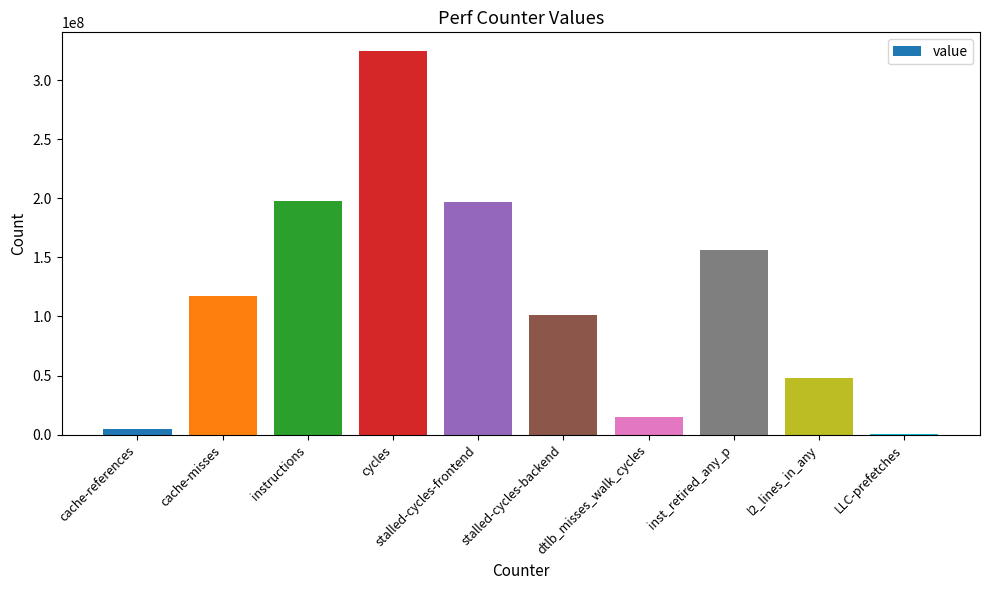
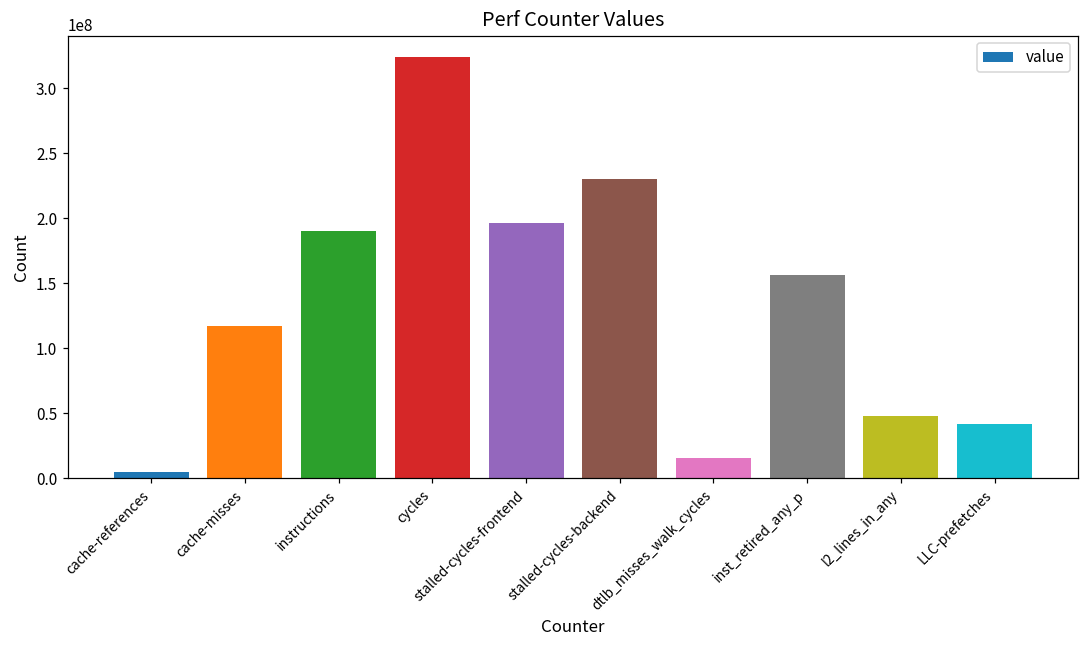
  {
    "cache-references": 5000000,
    "cache-misses": 117000000,
-   "instructions": 197000000,
+   "instructions": 190000000,
    "cycles": 324000000,
    "stalled-cycles-frontend": 197000000,
-   "stalled-cycles-backend": 102000000,
+   "stalled-cycles-backend": 230000000,
    "dtlb_misses_walk_cycles": 15000000,
    "inst_retired_any_p": 157000000,
    "l2_lines_in_any": 48000000,
-   "LLC-prefetches": 0
+   "LLC-prefetches": 41000000
  }
